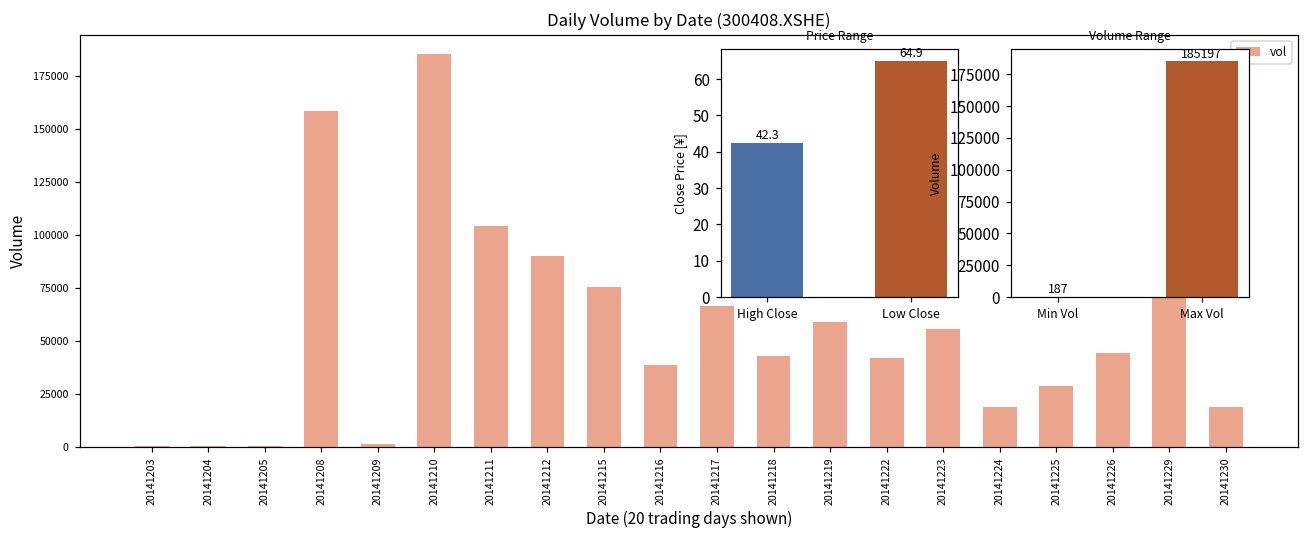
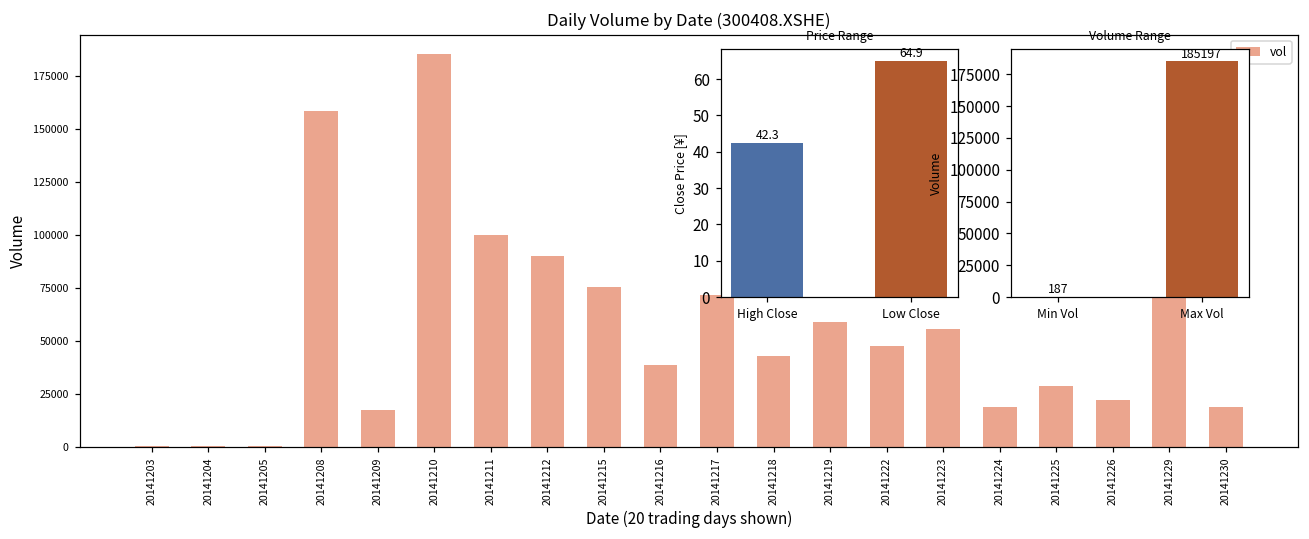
  {
    "Daily Volume by Date (300408.XSHE)": {
      "20141208": 159000,
-     "20141209": 2000,
+     "20141209": 17000,
      "20141210": 185000,
-     "20141211": 104000,
+     "20141211": 100000,
      "20141212": 90000,
      "20141215": 76000,
      "20141216": 39000,
-     "20141217": 67000,
+     "20141217": 72000,
      "20141218": 43000,
      "20141219": 59000,
-     "20141222": 42000,
+     "20141222": 47000,
      "20141223": 56000,
      "20141224": 19000,
      "20141225": 28000,
-     "20141226": 44000,
+     "20141226": 22000,
      "20141229": 89000,
      "20141230": 19000
    }
  }
